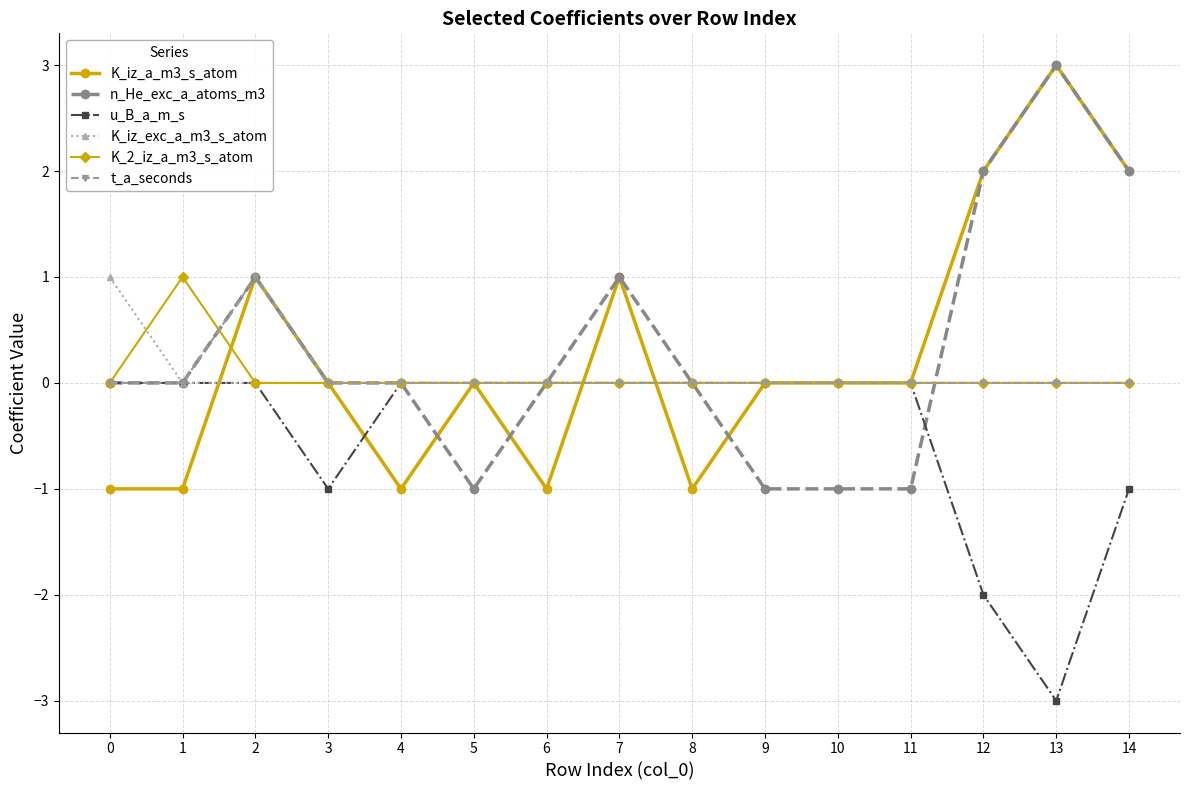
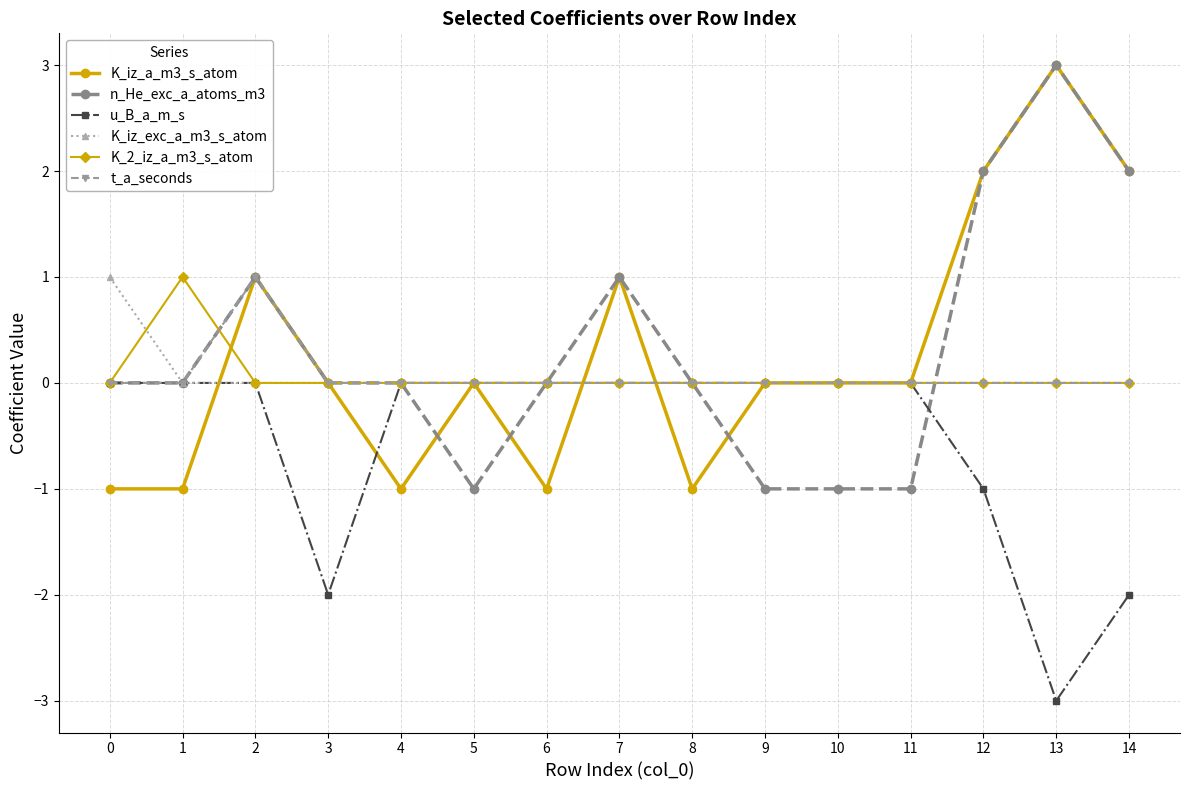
  {
    "u_B_a_m_s": {
-     "3": -1,
-     "12": -2,
+     "3": -2,
+     "12": -1,
      "13": -3,
-     "14": -1
+     "14": -2
    }
  }
